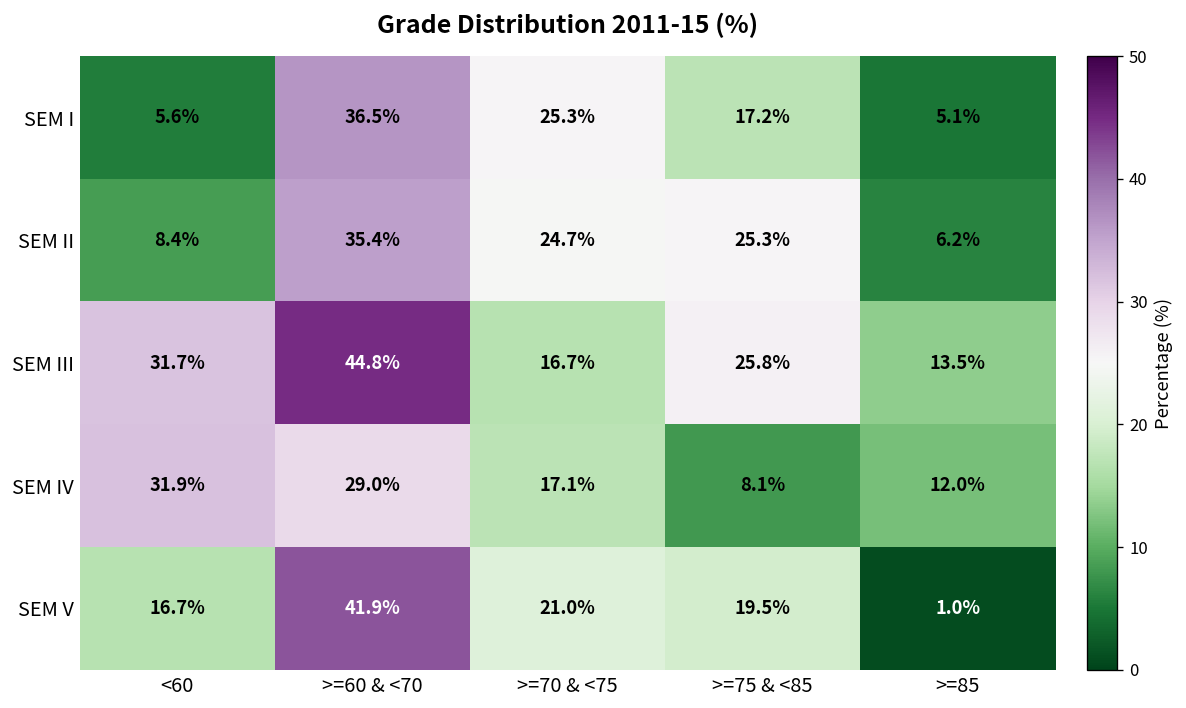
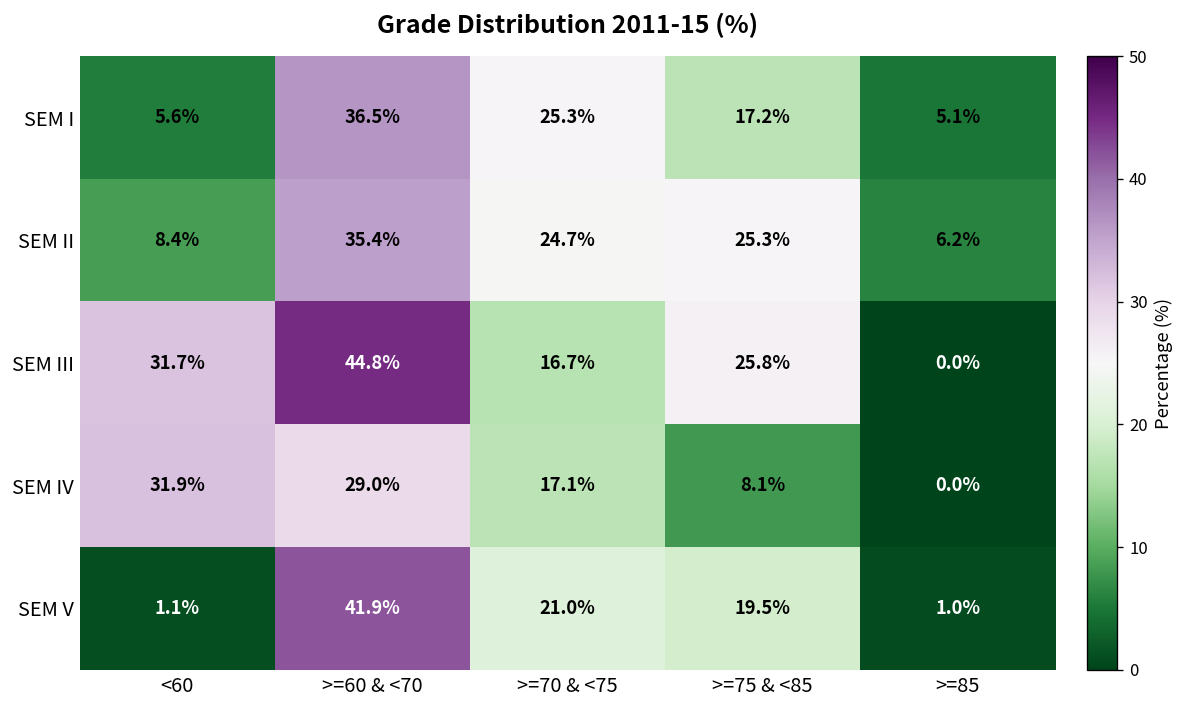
  {
    "SEM I": {
      "<60": "5.6%",
      ">=60 & <70": "36.5%",
      ">=70 & <75": "25.3%",
      ">=75 & <85": "17.2%",
      ">=85": "5.1%"
    },
    "SEM II": {
      "<60": "8.4%",
      ">=60 & <70": "35.4%",
      ">=70 & <75": "24.7%",
      ">=75 & <85": "25.3%",
      ">=85": "6.2%"
    },
    "SEM III": {
      "<60": "31.7%",
      ">=60 & <70": "44.8%",
      ">=70 & <75": "16.7%",
      ">=75 & <85": "25.8%",
-     ">=85": "13.5%"
+     ">=85": "0.0%"
    },
    "SEM IV": {
      "<60": "31.9%",
      ">=60 & <70": "29.0%",
      ">=70 & <75": "17.1%",
      ">=75 & <85": "8.1%",
-     ">=85": "12.0%"
+     ">=85": "0.0%"
    },
    "SEM V": {
-     "<60": "16.7%",
+     "<60": "1.1%",
      ">=60 & <70": "41.9%",
      ">=70 & <75": "21.0%",
      ">=75 & <85": "19.5%",
      ">=85": "1.0%"
    }
  }
